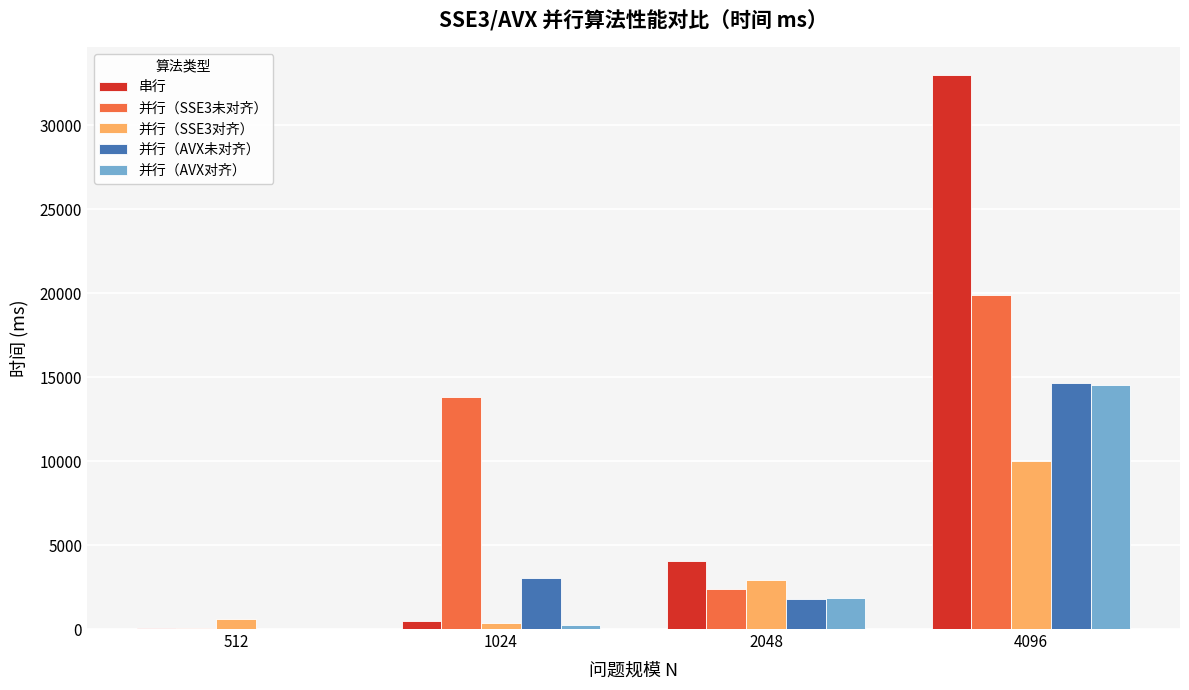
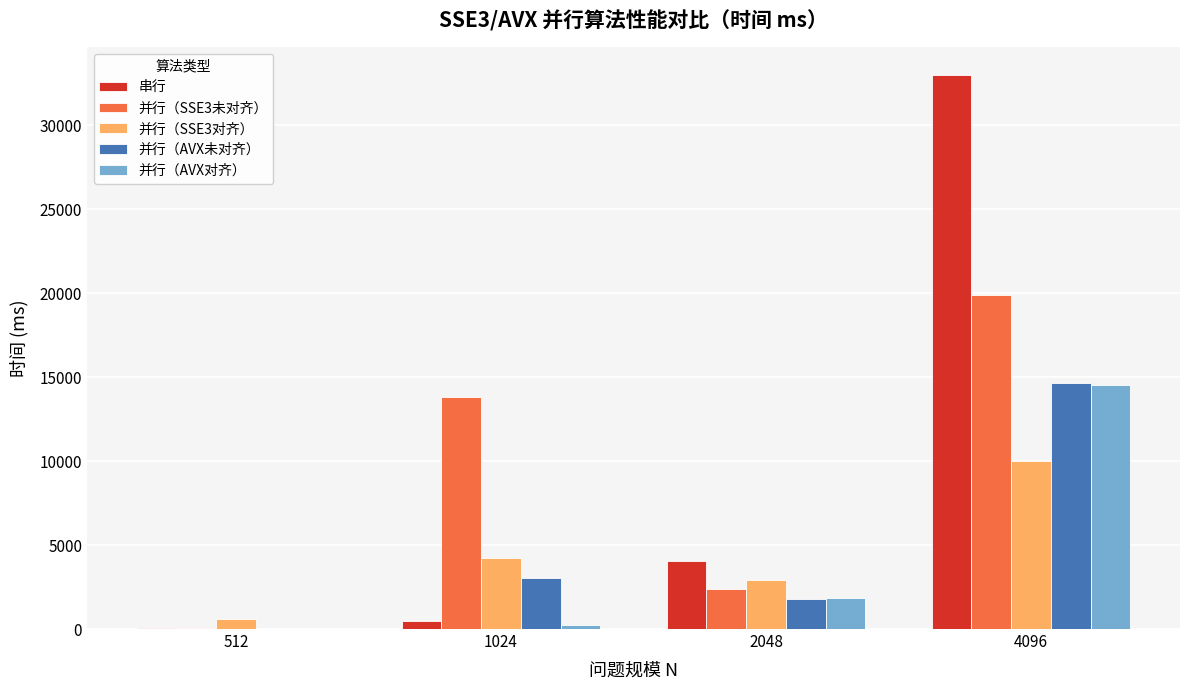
  {
    "串行": {
      "1024": 500,
      "2048": 4100,
      "4096": 33000
    },
    "并行（SSE3未对齐）": {
      "1024": 13800,
      "2048": 2400,
      "4096": 19900
    },
    "并行（SSE3对齐）": {
      "512": 600,
-     "1024": 400,
+     "1024": 4200,
      "2048": 2900,
      "4096": 10000
    },
    "并行（AVX未对齐）": {
      "1024": 3100,
      "2048": 1800,
      "4096": 14700
    },
    "并行（AVX对齐）": {
      "1024": 200,
      "2048": 1900,
      "4096": 14500
    }
  }
